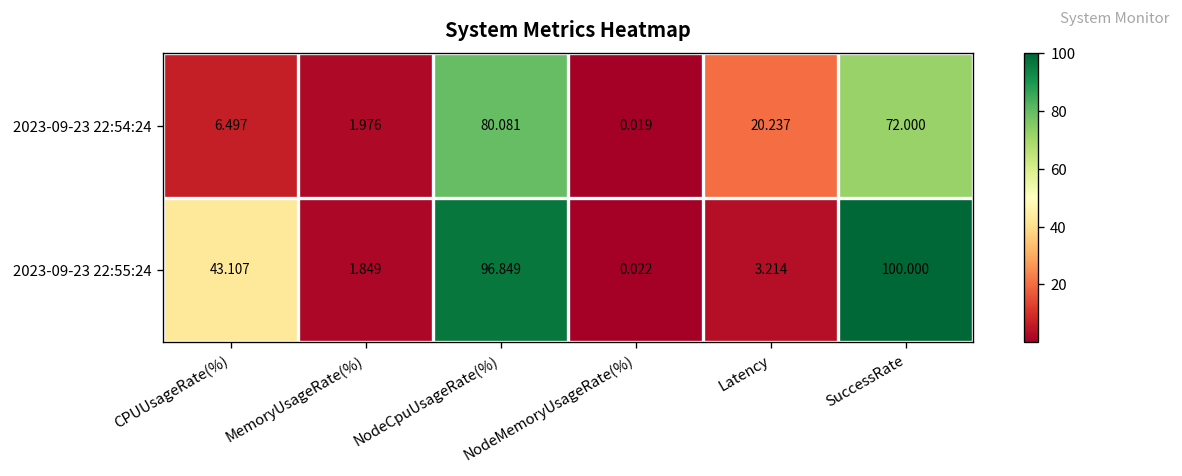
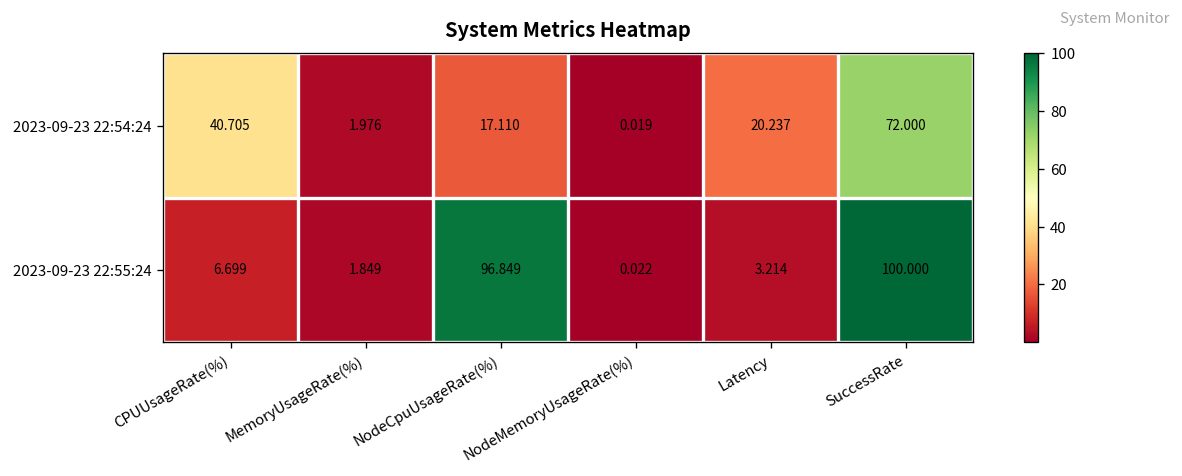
  {
    "2023-09-23 22:54:24": {
-     "CPUUsageRate(%)": 6.497,
+     "CPUUsageRate(%)": 40.705,
      "MemoryUsageRate(%)": 1.976,
-     "NodeCpuUsageRate(%)": 80.081,
+     "NodeCpuUsageRate(%)": 17.110,
      "NodeMemoryUsageRate(%)": 0.019,
      "Latency": 20.237,
      "SuccessRate": 72.000
    },
    "2023-09-23 22:55:24": {
-     "CPUUsageRate(%)": 43.107,
+     "CPUUsageRate(%)": 6.699,
      "MemoryUsageRate(%)": 1.849,
      "NodeCpuUsageRate(%)": 96.849,
      "NodeMemoryUsageRate(%)": 0.022,
      "Latency": 3.214,
      "SuccessRate": 100.000
    }
  }
